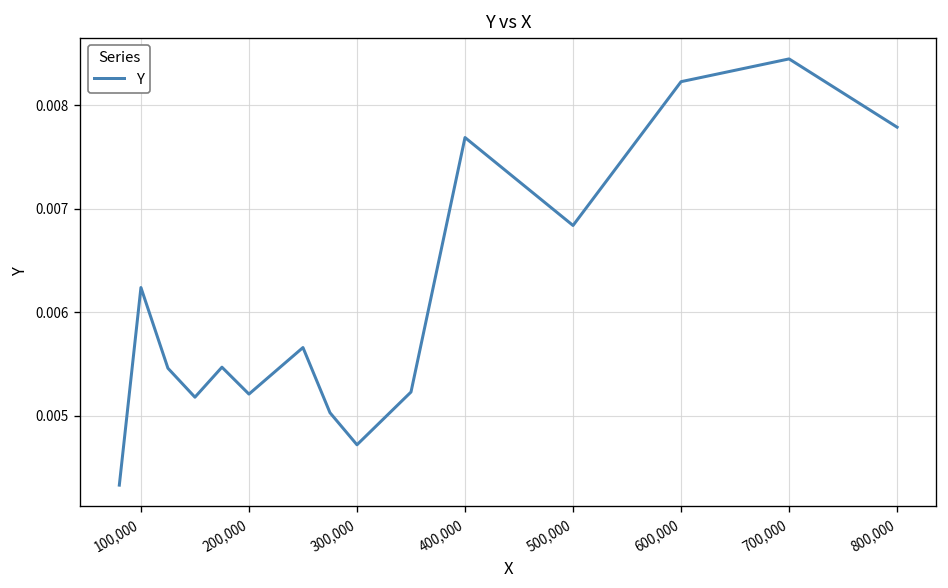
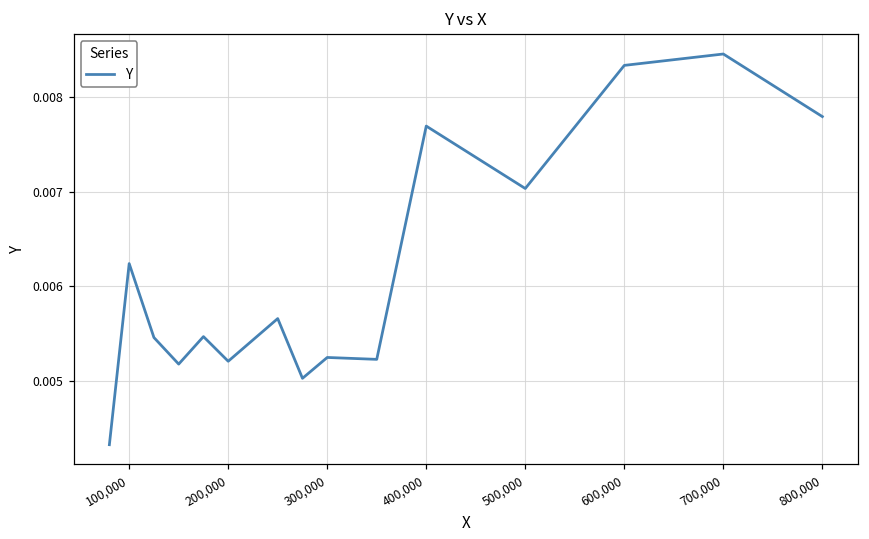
  {
    "100,000": 0.0062,
    "200,000": 0.0052,
-   "300,000": 0.0047,
+   "300,000": 0.0053,
    "400,000": 0.0077,
-   "500,000": 0.0068,
-   "600,000": 0.0082,
+   "500,000": 0.0070,
+   "600,000": 0.0083,
    "700,000": 0.0085,
    "800,000": 0.0078
  }
